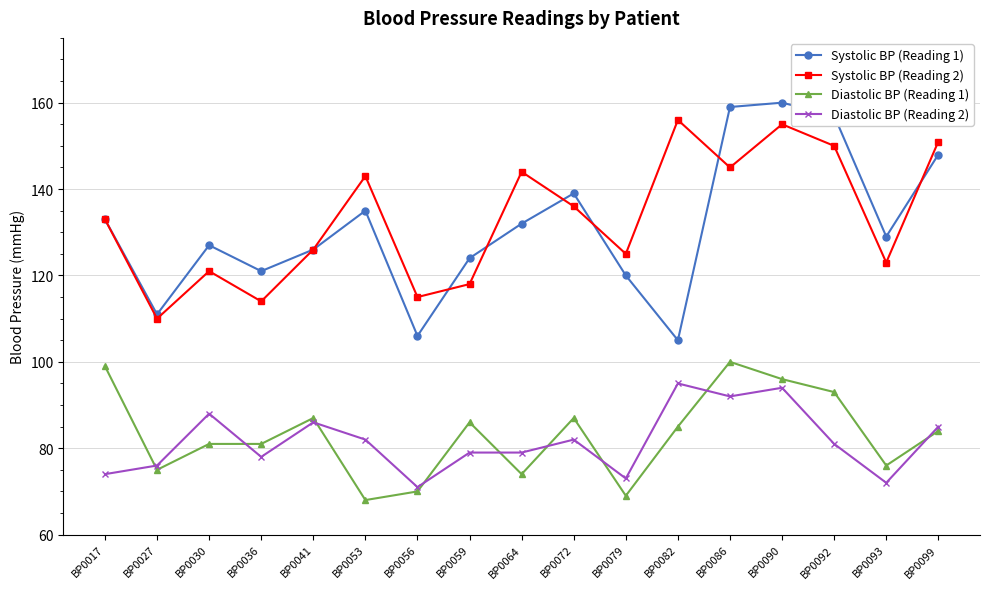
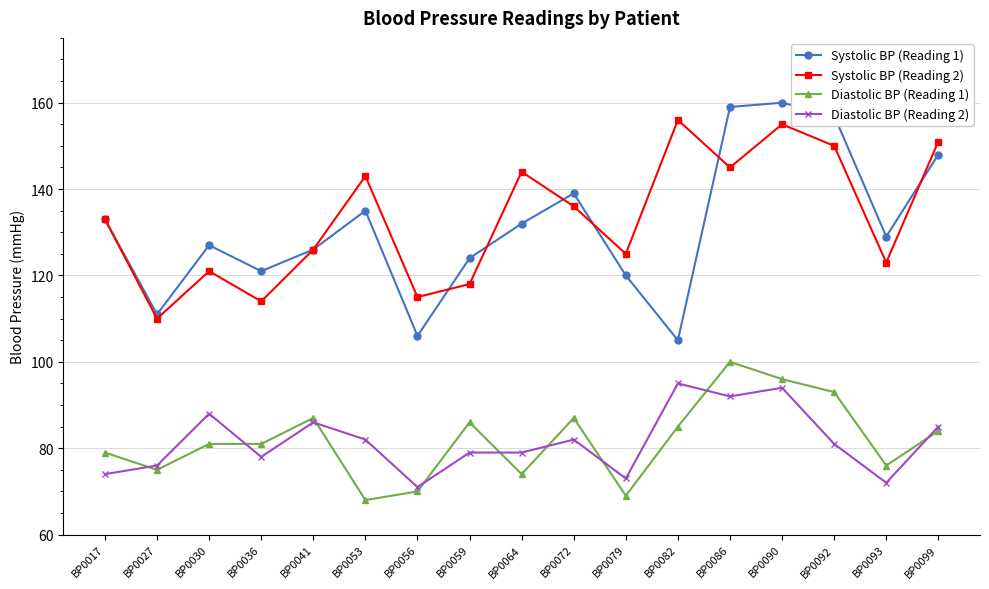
  {
    "Systolic BP (Reading 1)": {
      "BP0027": 111,
      "BP0030": 127,
      "BP0036": 121,
      "BP0053": 135,
      "BP0056": 106,
      "BP0059": 124,
      "BP0064": 132,
      "BP0072": 139,
      "BP0079": 120,
      "BP0082": 105,
      "BP0086": 159,
      "BP0090": 160,
      "BP0093": 129,
      "BP0099": 148
    },
    "Systolic BP (Reading 2)": {
      "BP0027": 110,
      "BP0030": 121,
      "BP0036": 114,
      "BP0053": 143,
      "BP0056": 115,
      "BP0059": 118,
      "BP0064": 144,
      "BP0072": 136,
      "BP0079": 125,
      "BP0082": 156,
      "BP0086": 145,
      "BP0090": 155,
      "BP0092": 150,
      "BP0093": 123,
      "BP0099": 151
    },
    "Diastolic BP (Reading 1)": {
-     "BP0017": 99,
+     "BP0017": 79,
      "BP0027": 75,
      "BP0030": 81,
      "BP0036": 81,
      "BP0041": 87,
      "BP0053": 68,
      "BP0056": 70,
      "BP0059": 86,
      "BP0064": 74,
      "BP0072": 87,
      "BP0079": 69,
      "BP0082": 85,
      "BP0086": 100,
      "BP0090": 96,
      "BP0092": 93,
      "BP0093": 76,
      "BP0099": 84
    },
    "Diastolic BP (Reading 2)": {
      "BP0017": 74,
      "BP0027": 76,
      "BP0030": 88,
      "BP0036": 78,
      "BP0041": 86,
      "BP0053": 82,
      "BP0056": 71,
      "BP0059": 79,
      "BP0064": 79,
      "BP0072": 82,
      "BP0079": 73,
      "BP0082": 95,
      "BP0086": 92,
      "BP0090": 94,
      "BP0092": 81,
      "BP0093": 72,
      "BP0099": 85
    }
  }
